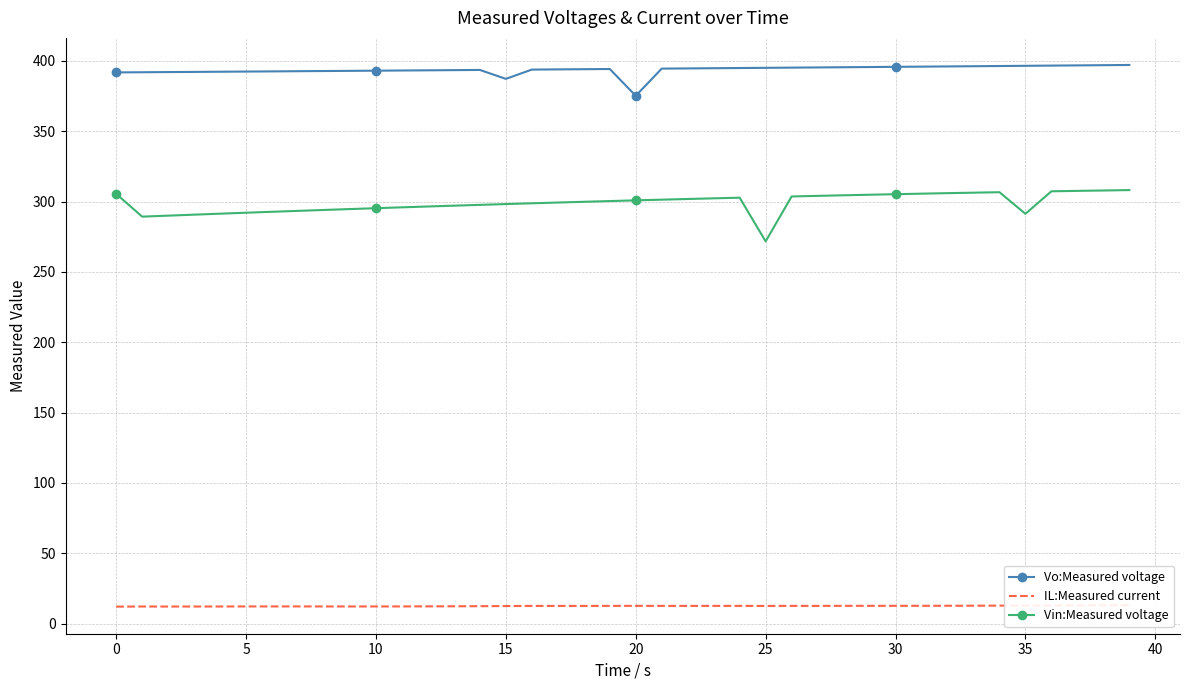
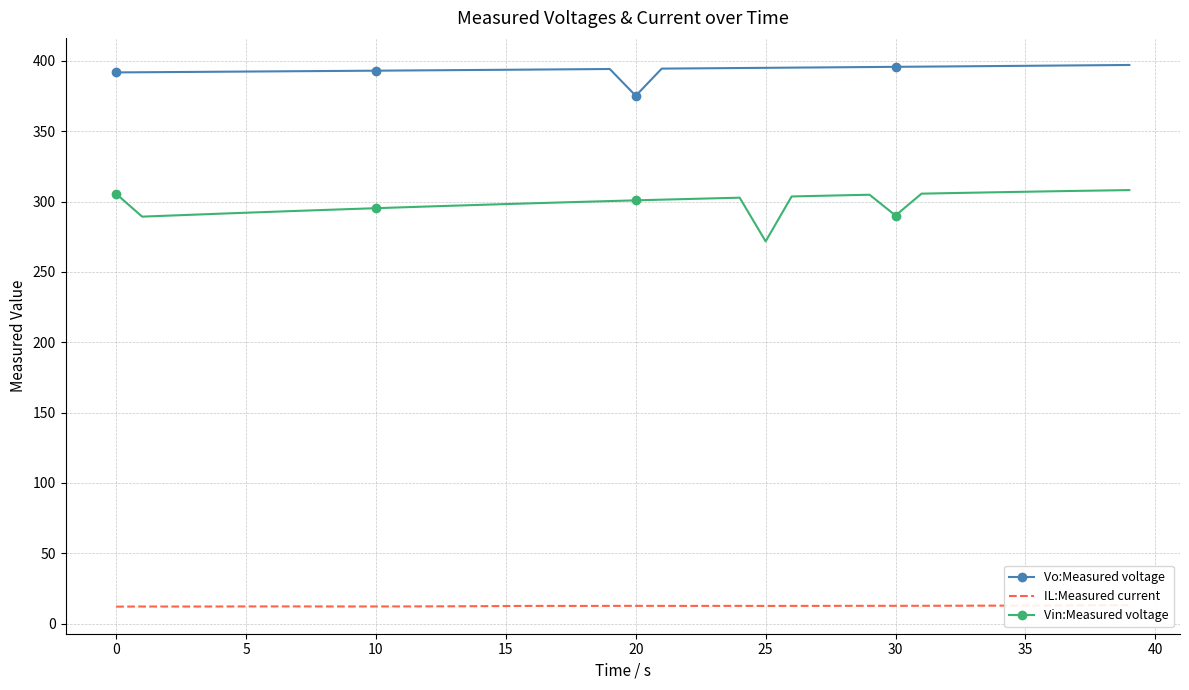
  {
    "Vo:Measured voltage": {
      "0": 392,
      "5": 392,
      "10": 393,
-     "15": 387,
+     "15": 394,
      "20": 375,
      "25": 395,
      "30": 396,
      "35": 397
    },
    "IL:Measured current": {
      "0": 12,
      "5": 12,
      "10": 12,
      "15": 12,
      "20": 13,
      "25": 12,
      "30": 13
    },
    "Vin:Measured voltage": {
      "0": 305,
      "5": 292,
      "10": 295,
      "15": 298,
      "20": 301,
      "25": 272,
-     "30": 305,
-     "35": 291
+     "30": 290,
+     "35": 307
    }
  }
